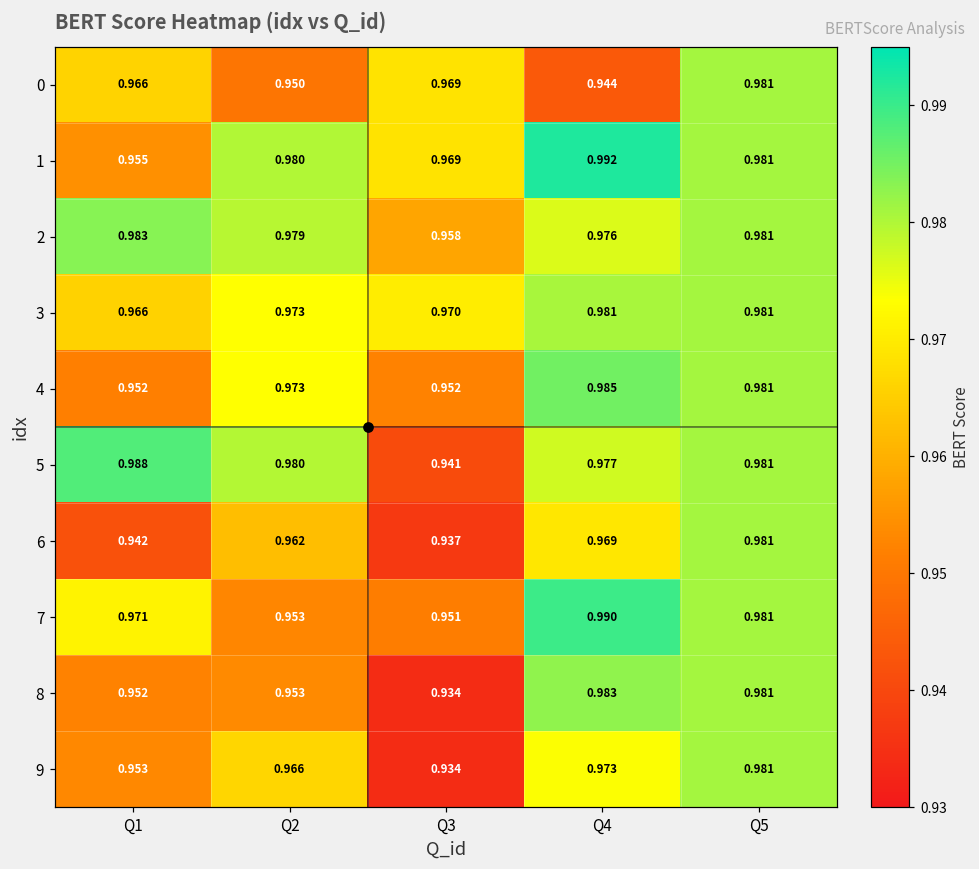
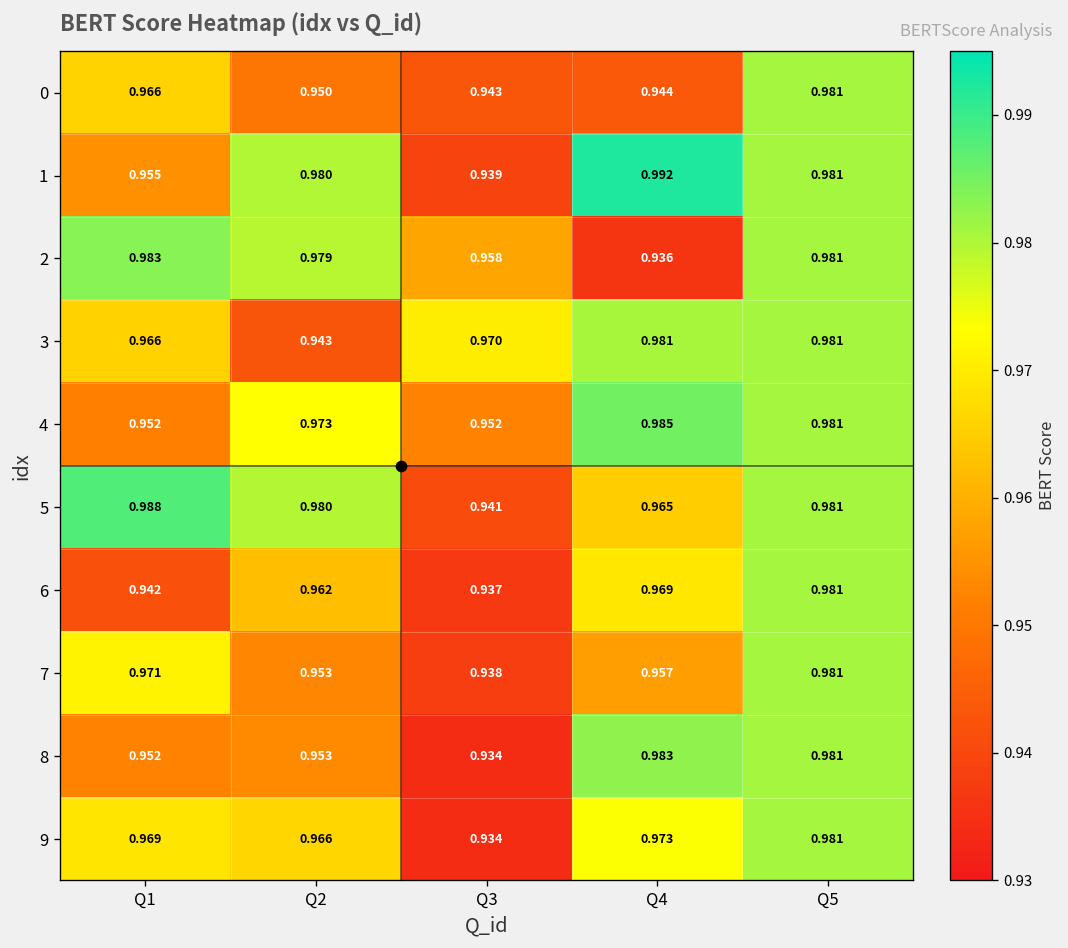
  {
    "0": {
      "Q1": 0.966,
      "Q2": 0.950,
-     "Q3": 0.969,
+     "Q3": 0.943,
      "Q4": 0.944,
      "Q5": 0.981
    },
    "1": {
      "Q1": 0.955,
      "Q2": 0.980,
-     "Q3": 0.969,
+     "Q3": 0.939,
      "Q4": 0.992,
      "Q5": 0.981
    },
    "2": {
      "Q1": 0.983,
      "Q2": 0.979,
      "Q3": 0.958,
-     "Q4": 0.976,
+     "Q4": 0.936,
      "Q5": 0.981
    },
    "3": {
      "Q1": 0.966,
-     "Q2": 0.973,
+     "Q2": 0.943,
      "Q3": 0.970,
      "Q4": 0.981,
      "Q5": 0.981
    },
    "4": {
      "Q1": 0.952,
      "Q2": 0.973,
      "Q3": 0.952,
      "Q4": 0.985,
      "Q5": 0.981
    },
    "5": {
      "Q1": 0.988,
      "Q2": 0.980,
      "Q3": 0.941,
-     "Q4": 0.977,
+     "Q4": 0.965,
      "Q5": 0.981
    },
    "6": {
      "Q1": 0.942,
      "Q2": 0.962,
      "Q3": 0.937,
      "Q4": 0.969,
      "Q5": 0.981
    },
    "7": {
      "Q1": 0.971,
      "Q2": 0.953,
-     "Q3": 0.951,
-     "Q4": 0.990,
+     "Q3": 0.938,
+     "Q4": 0.957,
      "Q5": 0.981
    },
    "8": {
      "Q1": 0.952,
      "Q2": 0.953,
      "Q3": 0.934,
      "Q4": 0.983,
      "Q5": 0.981
    },
    "9": {
-     "Q1": 0.953,
+     "Q1": 0.969,
      "Q2": 0.966,
      "Q3": 0.934,
      "Q4": 0.973,
      "Q5": 0.981
    }
  }
